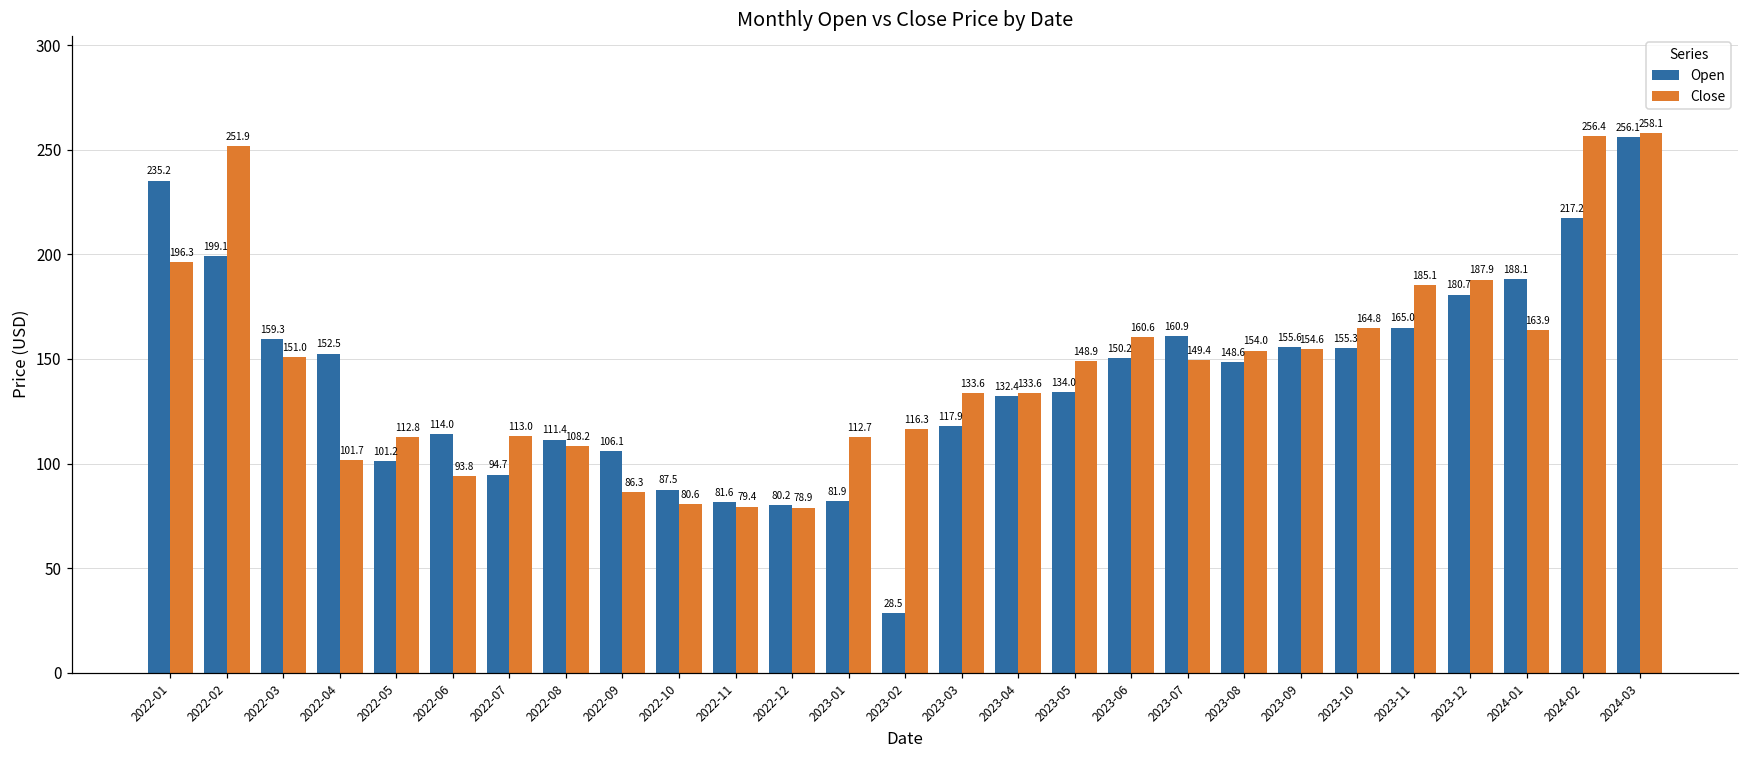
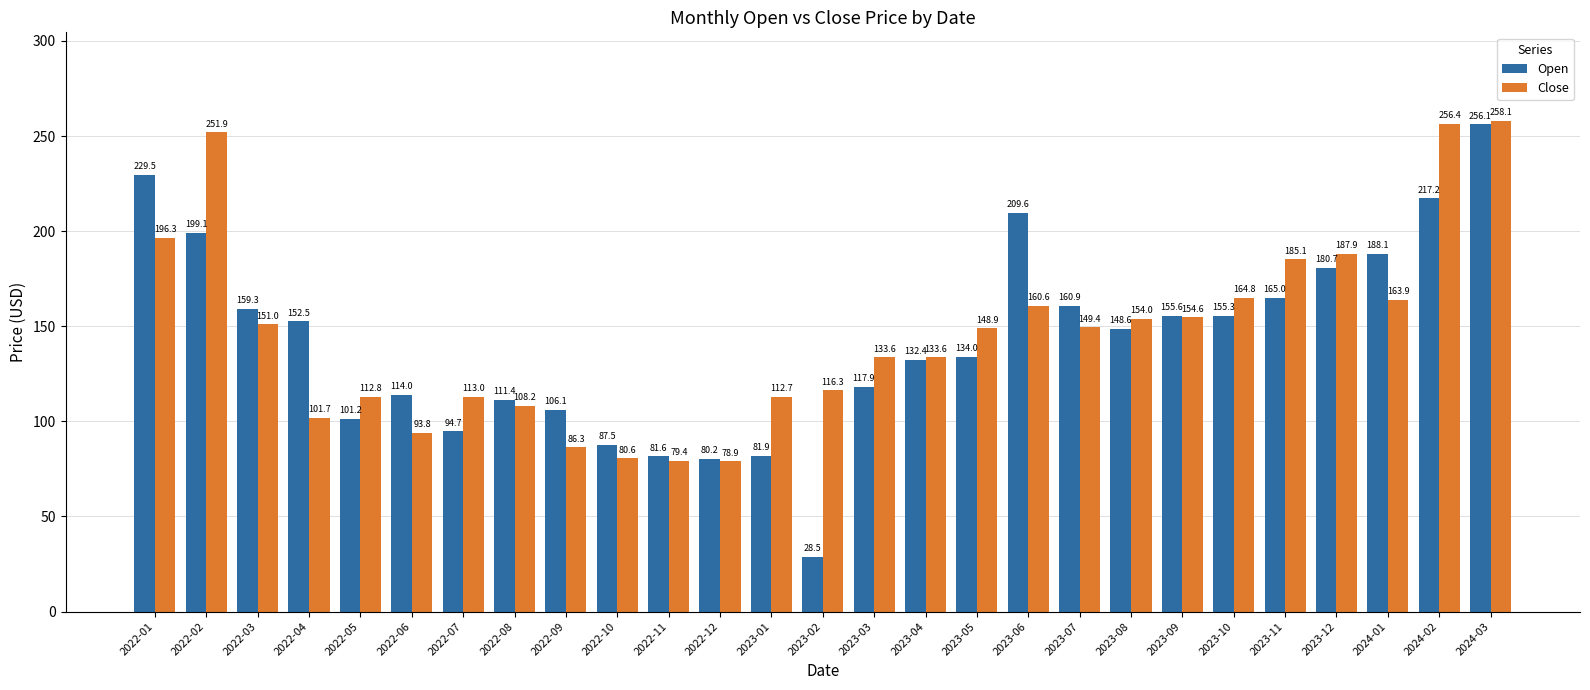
  {
    "Open": {
-     "2022-01": 235.2,
+     "2022-01": 229.5,
      "2022-02": 199.1,
      "2022-03": 159.3,
      "2022-04": 152.5,
      "2022-05": 101.2,
      "2022-06": 114.0,
      "2022-07": 94.7,
      "2022-08": 111.4,
      "2022-09": 106.1,
      "2022-10": 87.5,
      "2022-11": 81.6,
      "2022-12": 80.2,
      "2023-01": 81.9,
      "2023-02": 28.5,
      "2023-03": 117.9,
      "2023-04": 132.4,
      "2023-05": 134.0,
-     "2023-06": 150.2,
+     "2023-06": 209.6,
      "2023-07": 160.9,
      "2023-08": 148.6,
      "2023-09": 155.6,
      "2023-10": 155.3,
      "2023-11": 165.0,
      "2023-12": 180.7,
      "2024-01": 188.1,
      "2024-02": 217.2,
      "2024-03": 256.1
    },
    "Close": {
      "2022-01": 196.3,
      "2022-02": 251.9,
      "2022-03": 151.0,
      "2022-04": 101.7,
      "2022-05": 112.8,
      "2022-06": 93.8,
      "2022-07": 113.0,
      "2022-08": 108.2,
      "2022-09": 86.3,
      "2022-10": 80.6,
      "2022-11": 79.4,
      "2022-12": 78.9,
      "2023-01": 112.7,
      "2023-02": 116.3,
      "2023-03": 133.6,
      "2023-04": 133.6,
      "2023-05": 148.9,
      "2023-06": 160.6,
      "2023-07": 149.4,
      "2023-08": 154.0,
      "2023-09": 154.6,
      "2023-10": 164.8,
      "2023-11": 185.1,
      "2023-12": 187.9,
      "2024-01": 163.9,
      "2024-02": 256.4,
      "2024-03": 258.1
    }
  }
